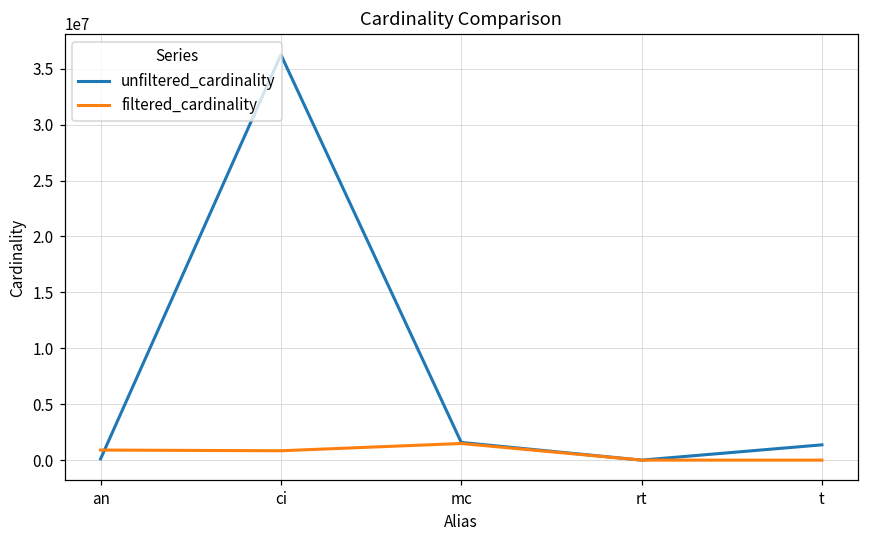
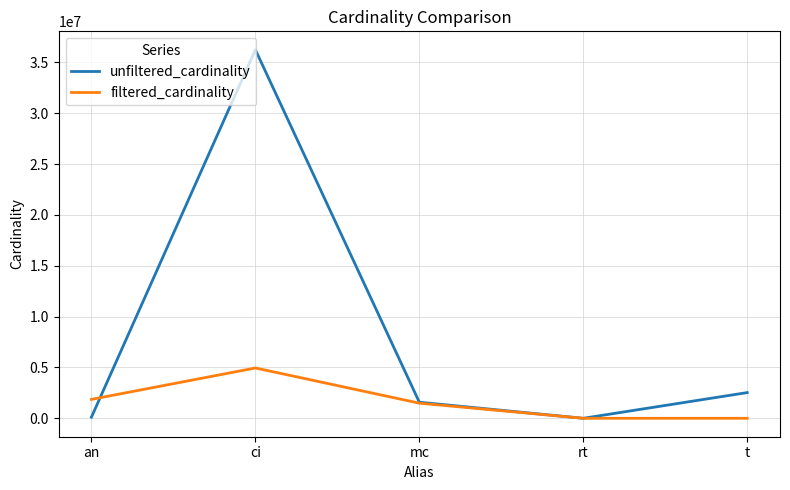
  {
    "unfiltered_cardinality": {
      "an": 100000,
-     "t": 1400000
+     "t": 2500000
    },
    "filtered_cardinality": {
-     "an": 900000,
-     "ci": 800000,
+     "an": 1900000,
+     "ci": 4900000,
      "t": 0
    }
  }
